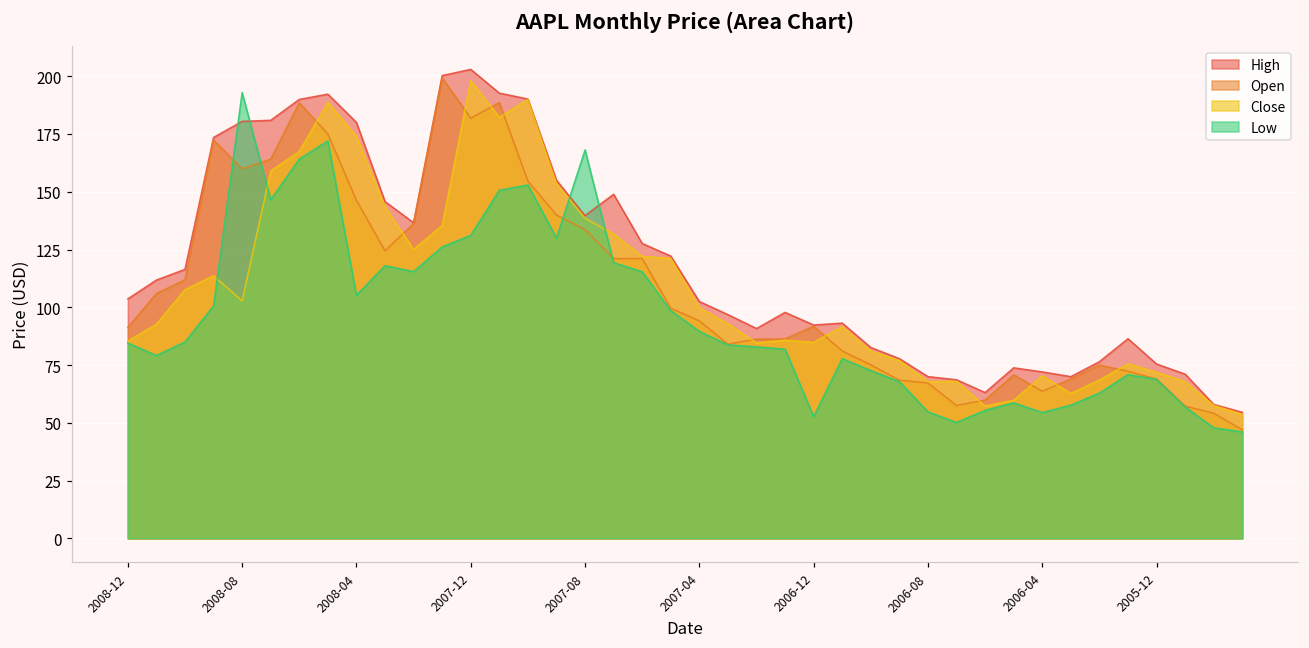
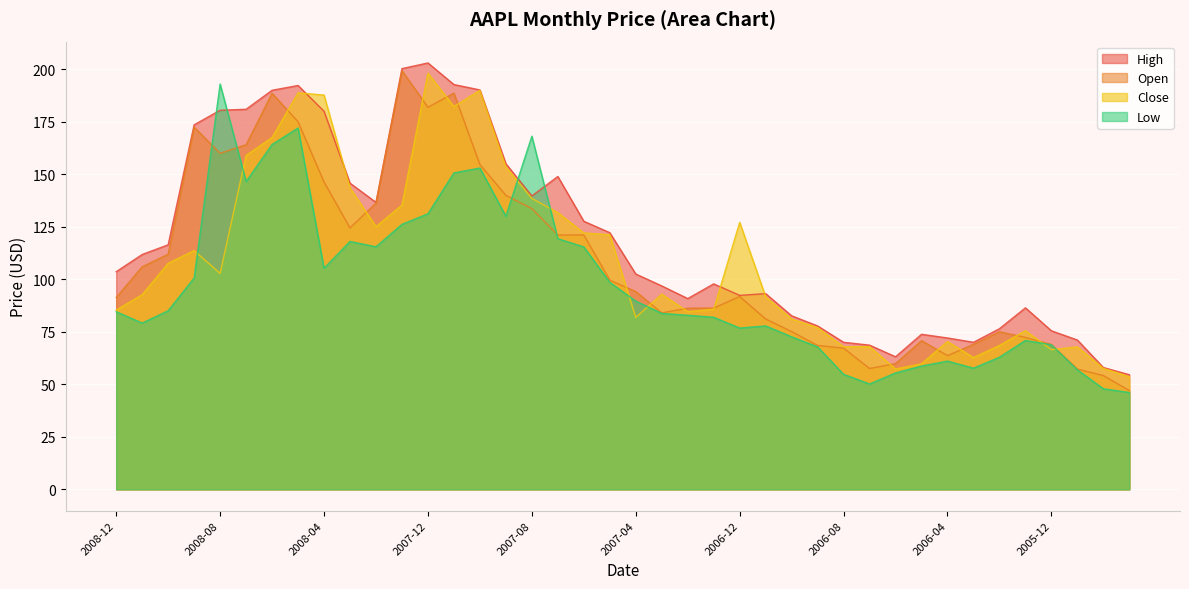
  {
    "Close": {
      "2008-08": 103,
-     "2008-04": 174,
+     "2008-04": 188,
      "2007-12": 198,
-     "2007-04": 100,
-     "2006-12": 85,
+     "2007-04": 82,
+     "2006-12": 127,
      "2006-04": 70,
-     "2005-12": 72
+     "2005-12": 67
    },
    "Low": {
      "2008-08": 193,
      "2008-04": 105,
      "2007-12": 131,
      "2007-08": 168,
      "2007-04": 90,
-     "2006-12": 53,
+     "2006-12": 77,
      "2006-08": 55,
-     "2006-04": 54
+     "2006-04": 61
    }
  }
